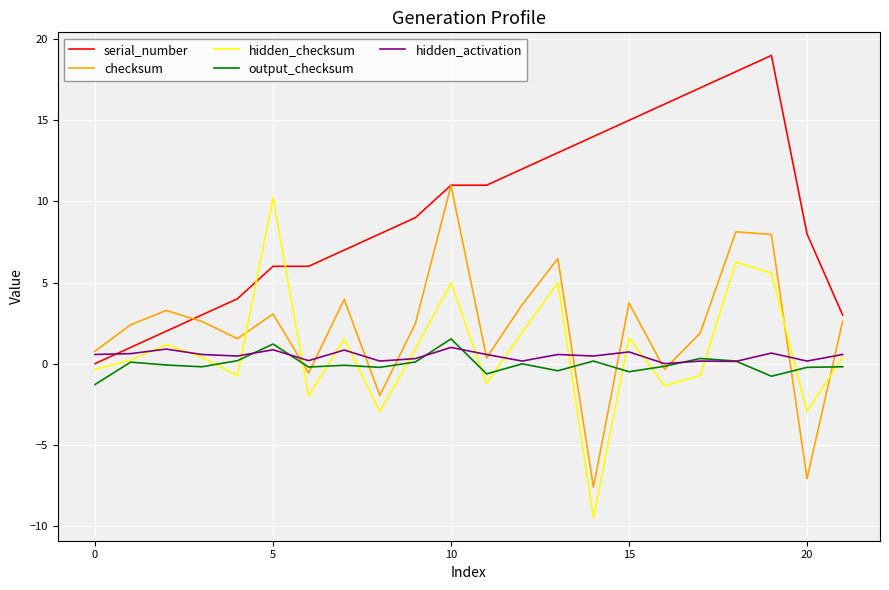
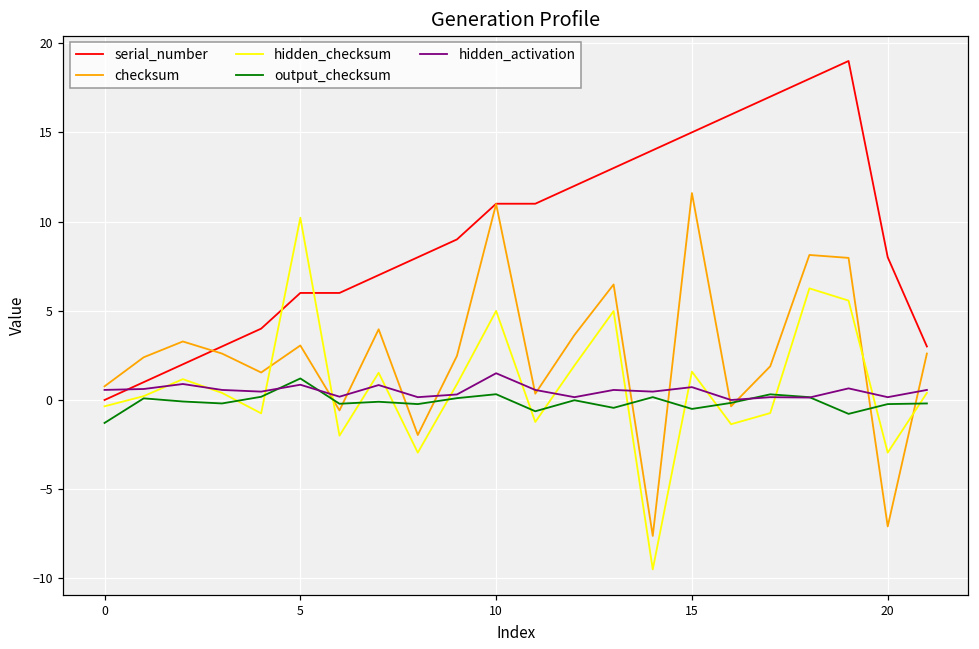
  {
    "serial_number": {
      "0": 0.0,
      "5": 6.0,
      "15": 15.0,
      "20": 8.0
    },
    "checksum": {
      "0": 0.8,
      "5": 3.1,
-     "15": 3.7,
+     "15": 11.6,
      "20": -7.1
    },
    "hidden_checksum": {
      "0": -0.4,
      "5": 10.2,
      "10": 5.0,
      "15": 1.6,
      "20": -3.0
    },
    "output_checksum": {
      "0": -1.3,
      "5": 1.2,
-     "10": 1.5,
+     "10": 0.3,
      "15": -0.5,
      "20": -0.2
    },
    "hidden_activation": {
      "0": 0.6,
      "5": 0.9,
-     "10": 1.0,
+     "10": 1.5,
      "15": 0.7,
      "20": 0.2
    }
  }
